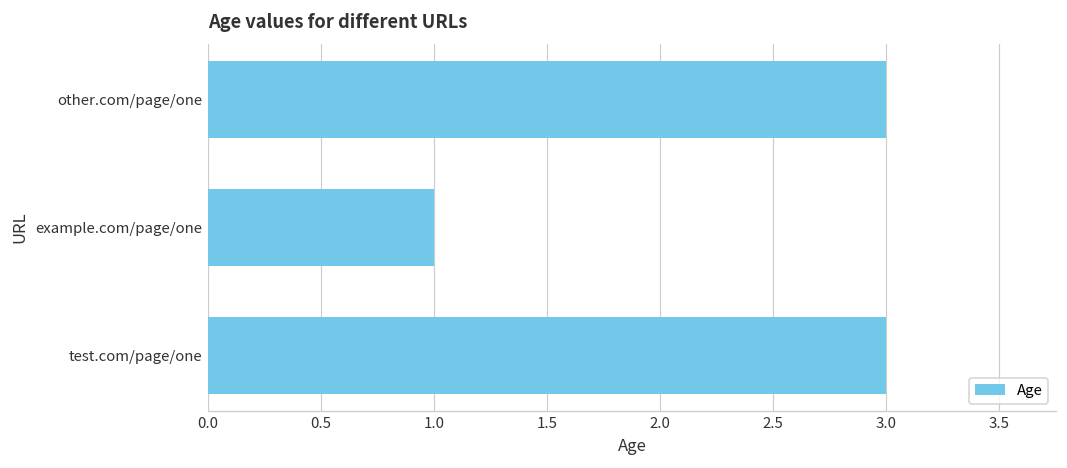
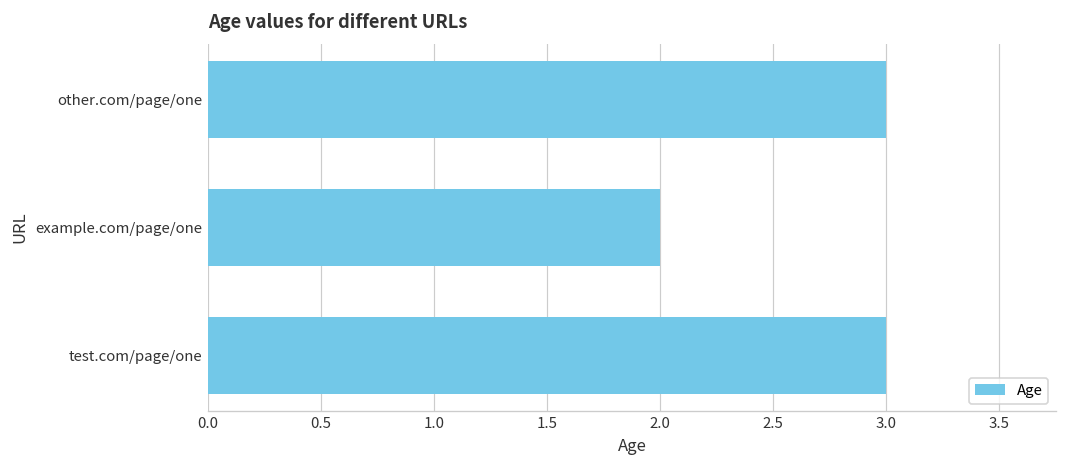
  {
    "other.com/page/one": 3,
-   "example.com/page/one": 1,
+   "example.com/page/one": 2,
    "test.com/page/one": 3
  }
